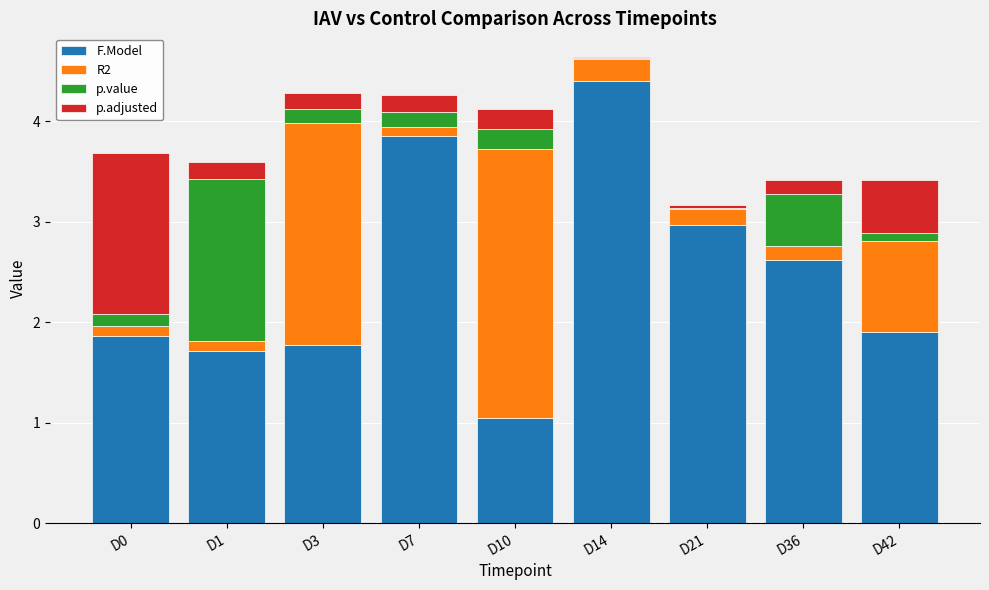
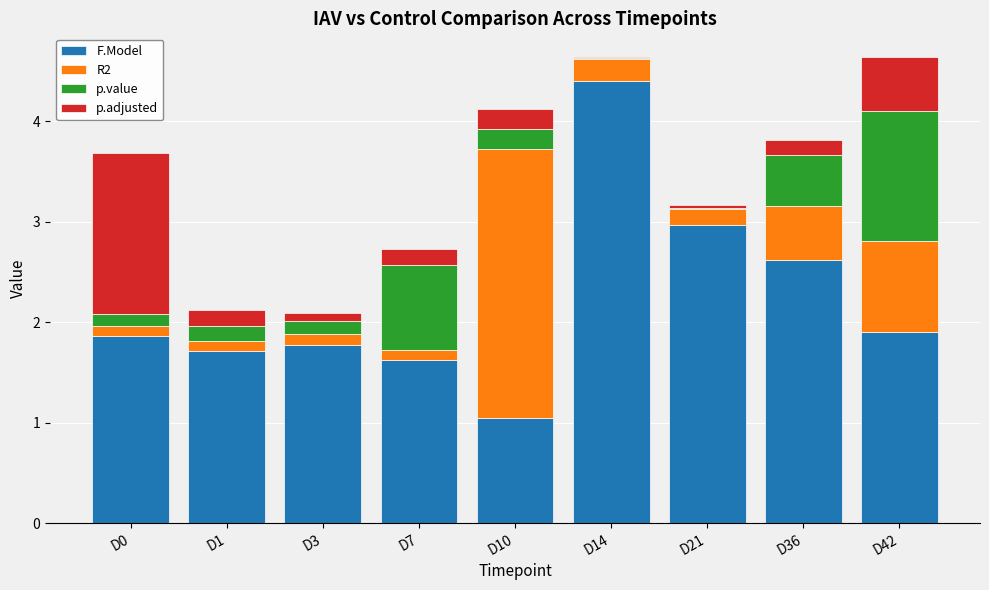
  {
    "F.Model": {
      "D0": 1.86,
      "D1": 1.71,
      "D3": 1.77,
-     "D7": 3.85,
+     "D7": 1.62,
      "D10": 1.04,
      "D14": 4.40,
      "D21": 2.96,
      "D36": 2.61,
      "D42": 1.90
    },
    "R2": {
      "D0": 0.10,
      "D1": 0.10,
-     "D3": 2.21,
+     "D3": 0.11,
      "D7": 0.10,
      "D10": 2.68,
      "D14": 0.23,
      "D21": 0.17,
-     "D36": 0.15,
+     "D36": 0.54,
      "D42": 0.90
    },
    "p.value": {
      "D0": 0.12,
-     "D1": 1.61,
+     "D1": 0.15,
      "D3": 0.14,
-     "D7": 0.15,
+     "D7": 0.84,
      "D10": 0.20,
      "D36": 0.51,
-     "D42": 0.08
+     "D42": 1.30
    },
    "p.adjusted": {
      "D0": 1.60,
      "D1": 0.17,
-     "D3": 0.17,
+     "D3": 0.07,
      "D7": 0.17,
      "D10": 0.20,
      "D21": 0.03,
      "D36": 0.14,
      "D42": 0.53
    }
  }
